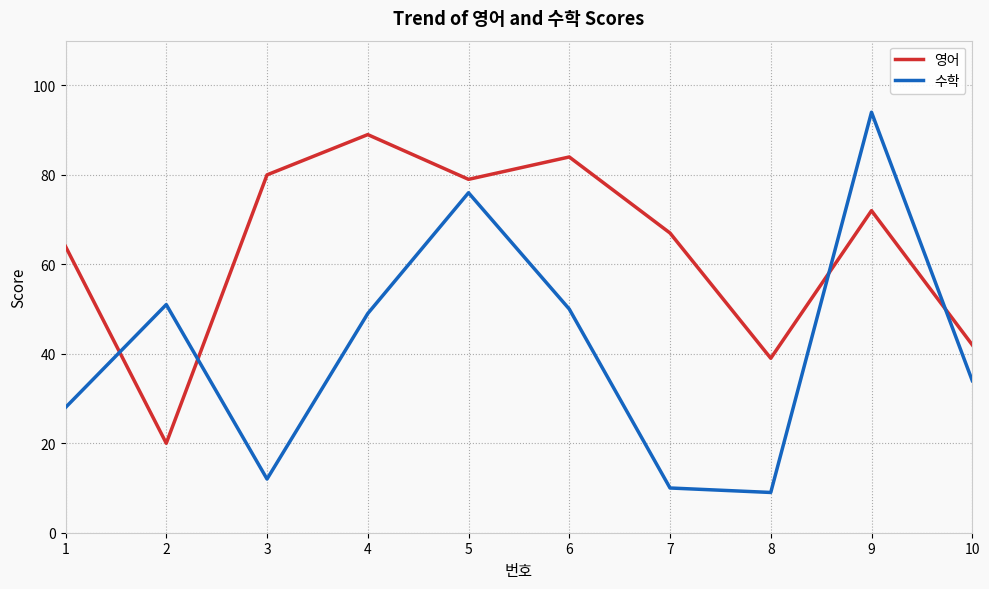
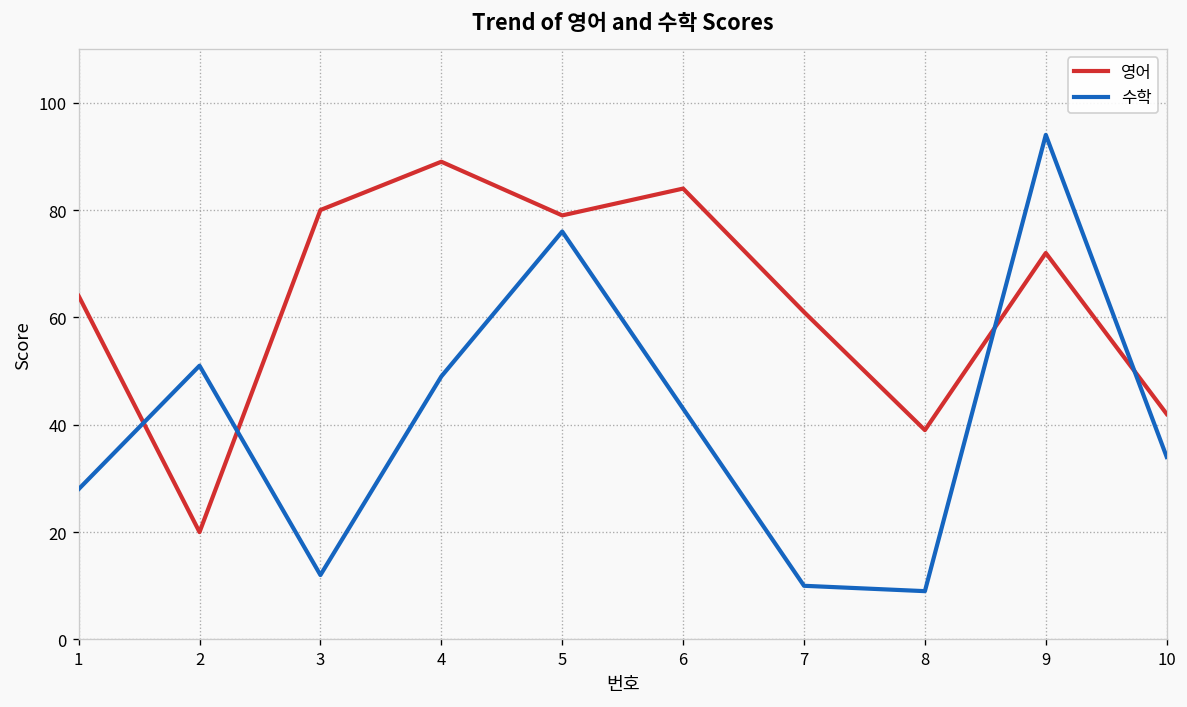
  {
    "영어": {
      "1": 64,
      "2": 20,
      "3": 80,
      "4": 89,
      "5": 79,
      "6": 84,
-     "7": 67,
+     "7": 61,
      "8": 39,
      "9": 72,
      "10": 42
    },
    "수학": {
      "1": 28,
      "2": 51,
      "3": 12,
      "4": 49,
      "5": 76,
-     "6": 50,
+     "6": 43,
      "7": 10,
      "8": 9,
      "9": 94,
      "10": 34
    }
  }
